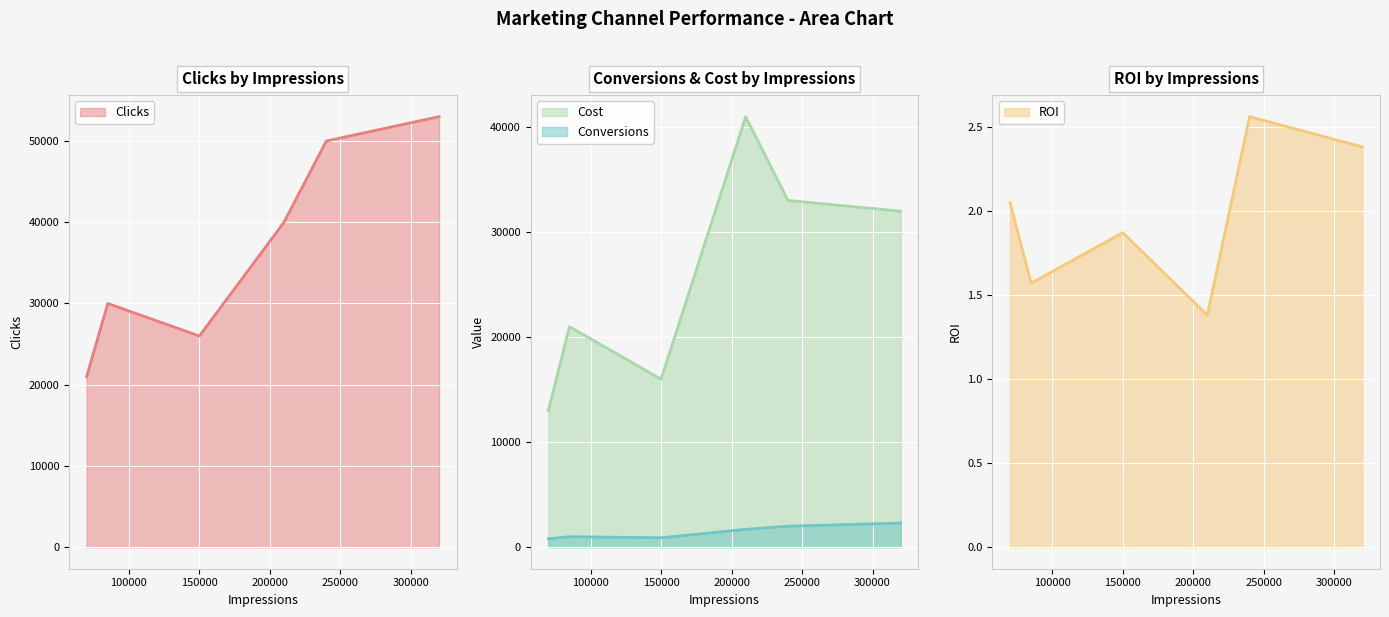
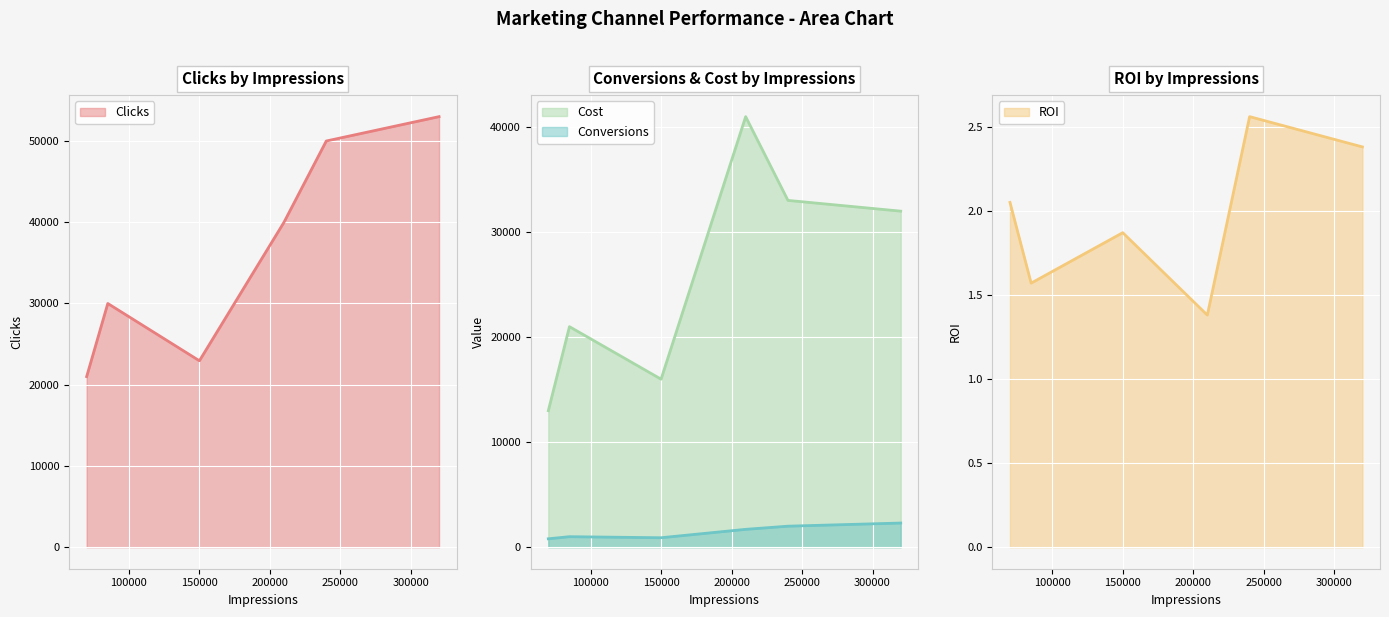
  {
    "Clicks by Impressions": {
-     "150000": 26000
+     "150000": 23000
    },
    "ROI by Impressions": {
      "150000": 1.87
    }
  }
